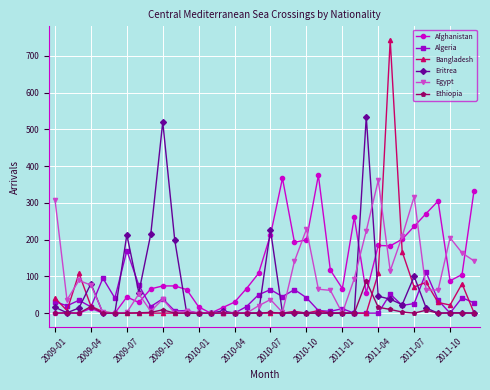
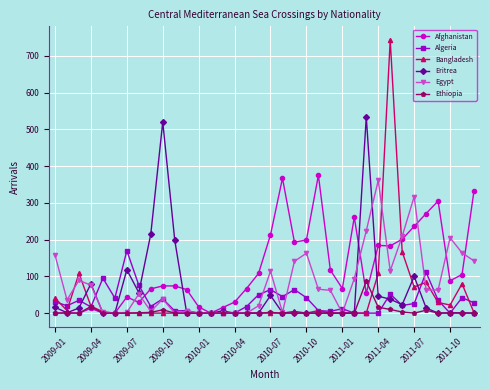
  {
    "Eritrea": {
      "2009-01": 20,
-     "2009-07": 210,
+     "2009-07": 120,
      "2009-10": 520,
-     "2010-07": 230,
+     "2010-07": 50,
      "2011-04": 50,
      "2011-07": 100
    },
    "Egypt": {
-     "2009-01": 310,
-     "2010-07": 40,
-     "2010-10": 230,
+     "2009-01": 160,
+     "2010-07": 110,
+     "2010-10": 160,
      "2011-04": 360,
      "2011-07": 320,
      "2011-10": 210
    }
  }
